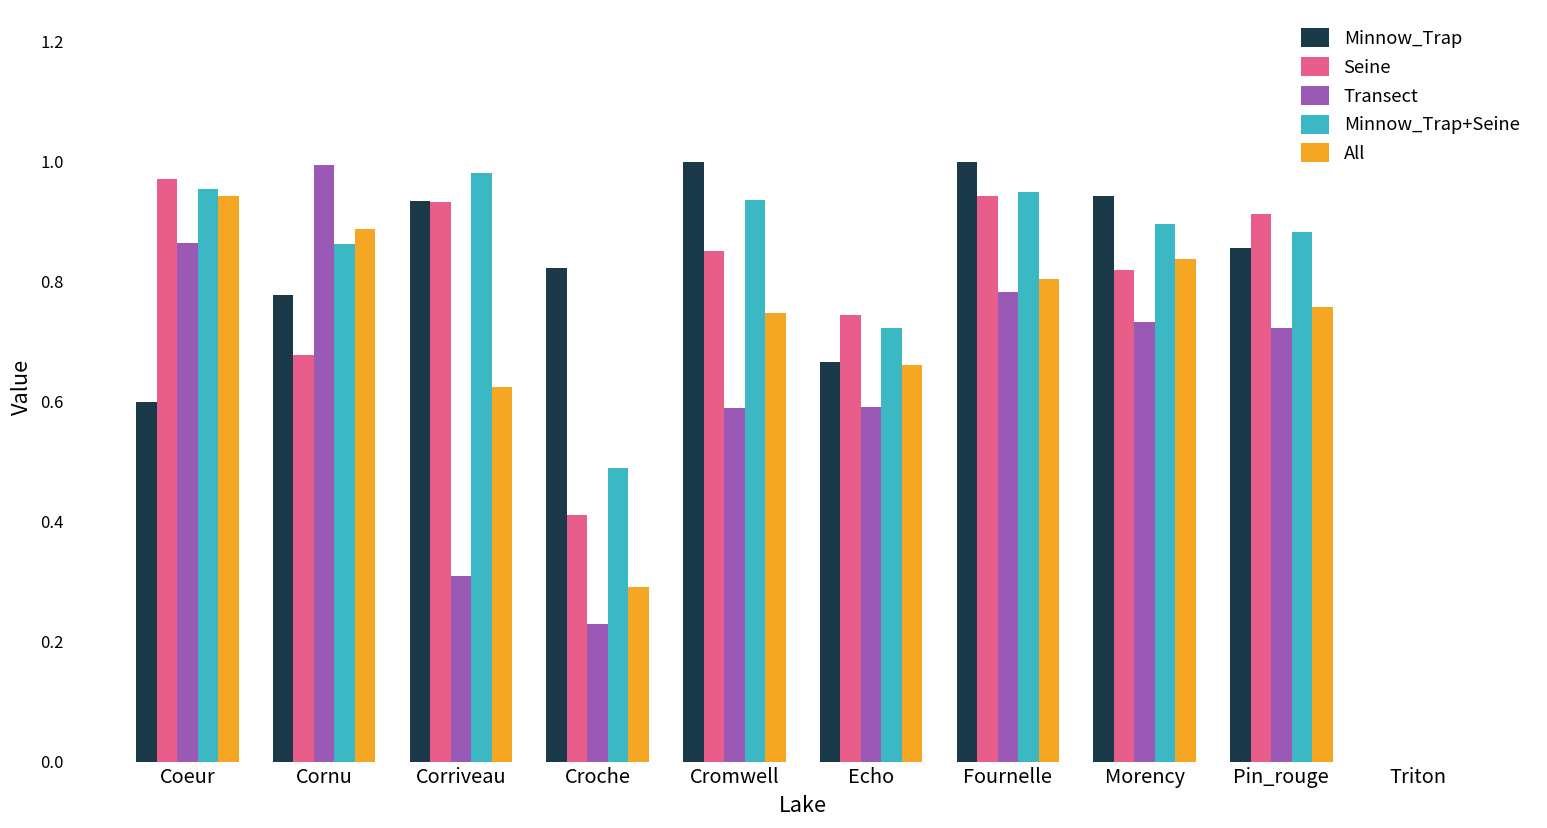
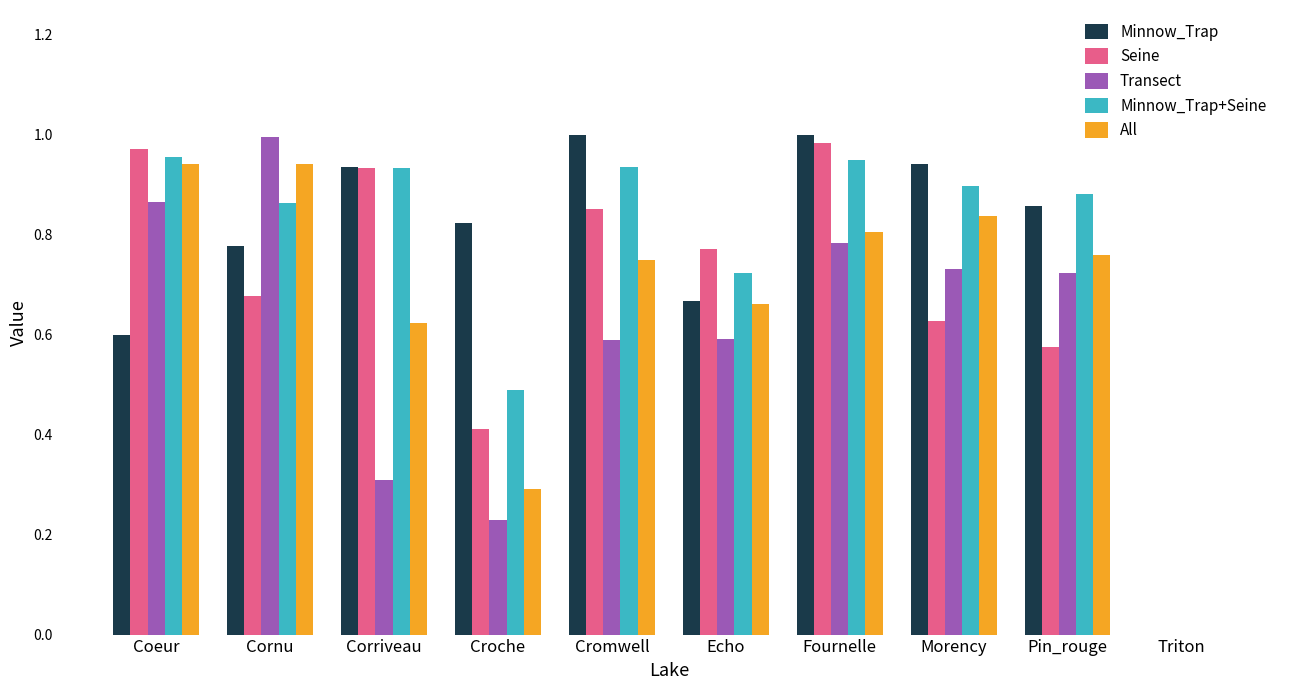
  {
    "Minnow_Trap": {
      "Coeur": 0.60,
      "Cornu": 0.78,
      "Corriveau": 0.94,
      "Croche": 0.82,
      "Cromwell": 1.00,
      "Echo": 0.67,
      "Fournelle": 1.00,
      "Morency": 0.94,
      "Pin_rouge": 0.86,
      "Triton": 0.00
    },
    "Seine": {
      "Coeur": 0.97,
      "Cornu": 0.68,
      "Corriveau": 0.93,
      "Croche": 0.41,
      "Cromwell": 0.85,
-     "Echo": 0.75,
-     "Fournelle": 0.94,
-     "Morency": 0.82,
-     "Pin_rouge": 0.91,
+     "Echo": 0.77,
+     "Fournelle": 0.98,
+     "Morency": 0.63,
+     "Pin_rouge": 0.58,
      "Triton": 0.00
    },
    "Transect": {
      "Coeur": 0.87,
      "Cornu": 1.00,
      "Corriveau": 0.31,
      "Croche": 0.23,
      "Cromwell": 0.59,
      "Echo": 0.59,
      "Fournelle": 0.78,
      "Morency": 0.73,
      "Pin_rouge": 0.72,
      "Triton": 0.00
    },
    "Minnow_Trap+Seine": {
      "Coeur": 0.96,
      "Cornu": 0.86,
-     "Corriveau": 0.98,
+     "Corriveau": 0.93,
      "Croche": 0.49,
      "Cromwell": 0.94,
      "Echo": 0.72,
      "Fournelle": 0.95,
      "Morency": 0.90,
      "Pin_rouge": 0.88,
      "Triton": 0.00
    },
    "All": {
      "Coeur": 0.94,
-     "Cornu": 0.89,
+     "Cornu": 0.94,
      "Corriveau": 0.62,
      "Croche": 0.29,
      "Cromwell": 0.75,
      "Echo": 0.66,
      "Fournelle": 0.81,
      "Morency": 0.84,
      "Pin_rouge": 0.76,
      "Triton": 0.00
    }
  }
